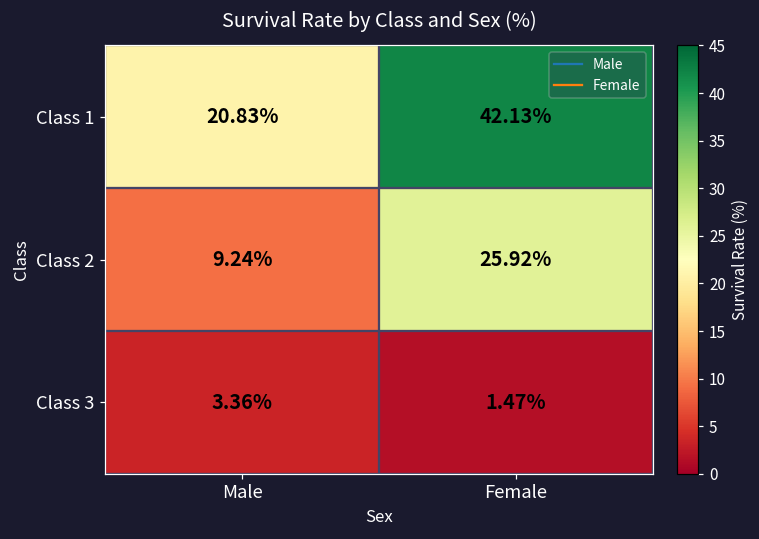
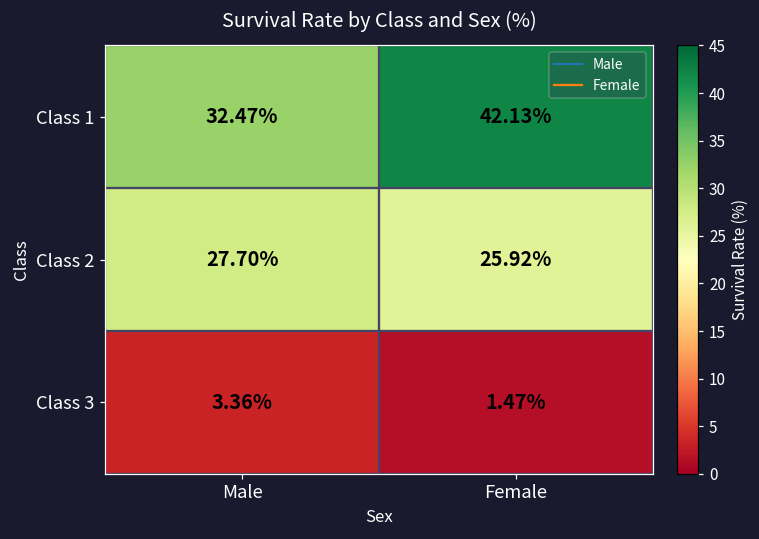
  {
    "Class 1": {
-     "Male": "20.83%",
+     "Male": "32.47%",
      "Female": "42.13%"
    },
    "Class 2": {
-     "Male": "9.24%",
+     "Male": "27.70%",
      "Female": "25.92%"
    },
    "Class 3": {
      "Male": "3.36%",
      "Female": "1.47%"
    }
  }
